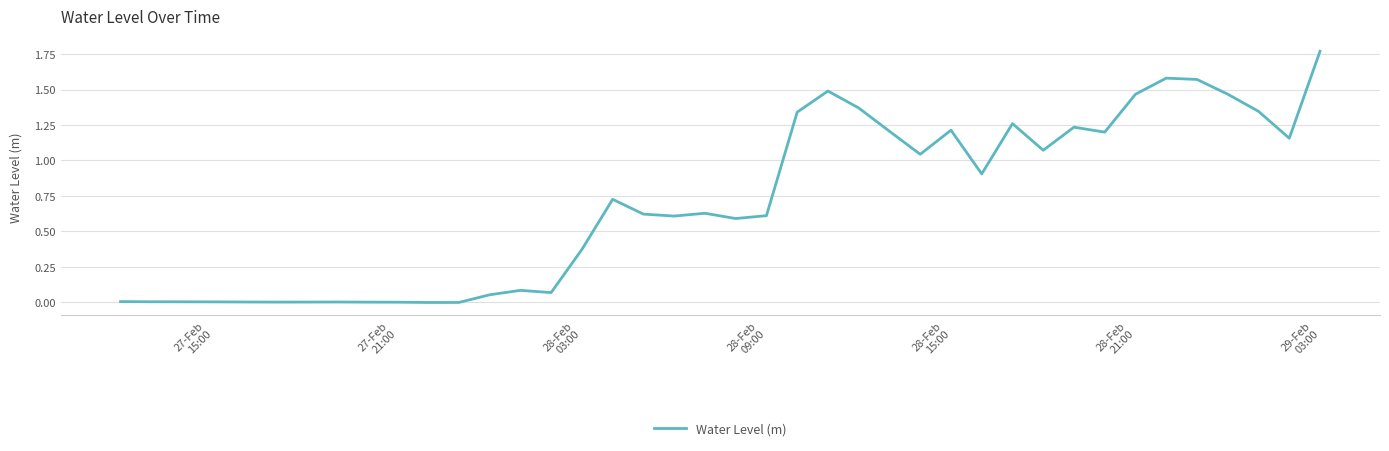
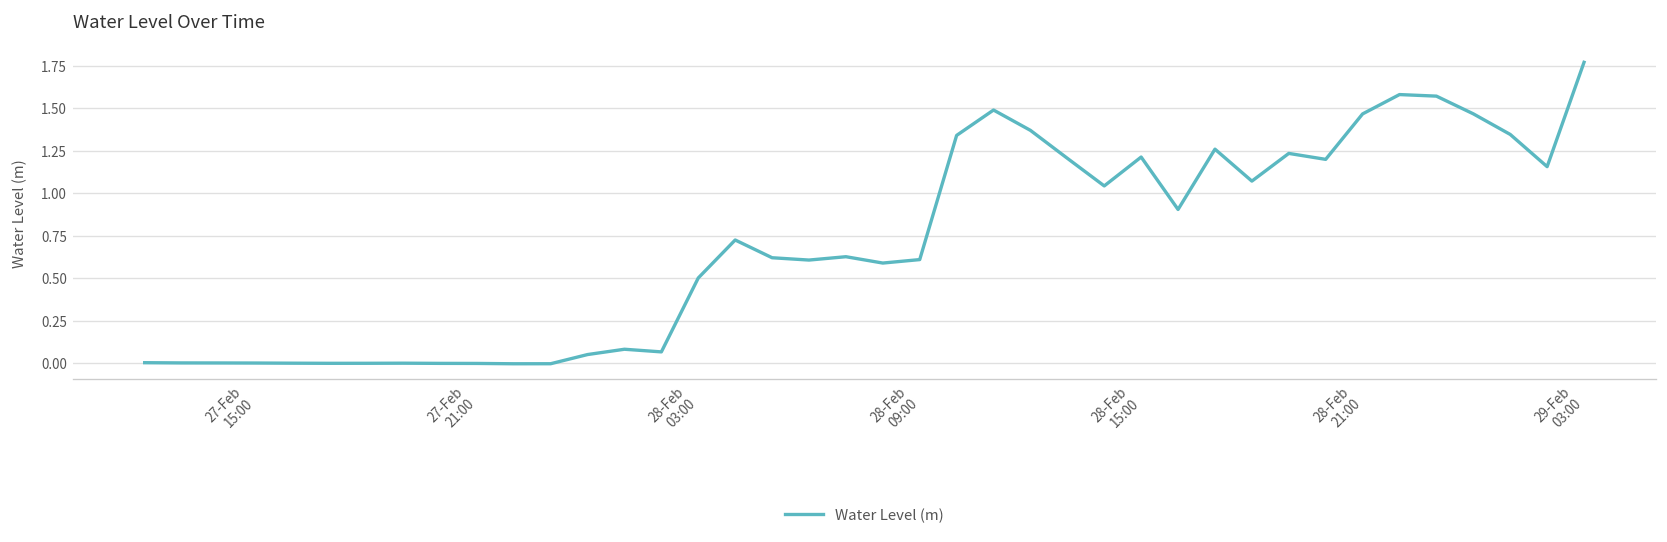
  {
    "27-Feb 15:00": 0.00,
    "27-Feb 21:00": 0.00,
-   "28-Feb 03:00": 0.37,
+   "28-Feb 03:00": 0.50,
    "28-Feb 09:00": 0.61,
    "28-Feb 15:00": 1.21,
    "28-Feb 21:00": 1.47,
    "29-Feb 03:00": 1.77
  }
